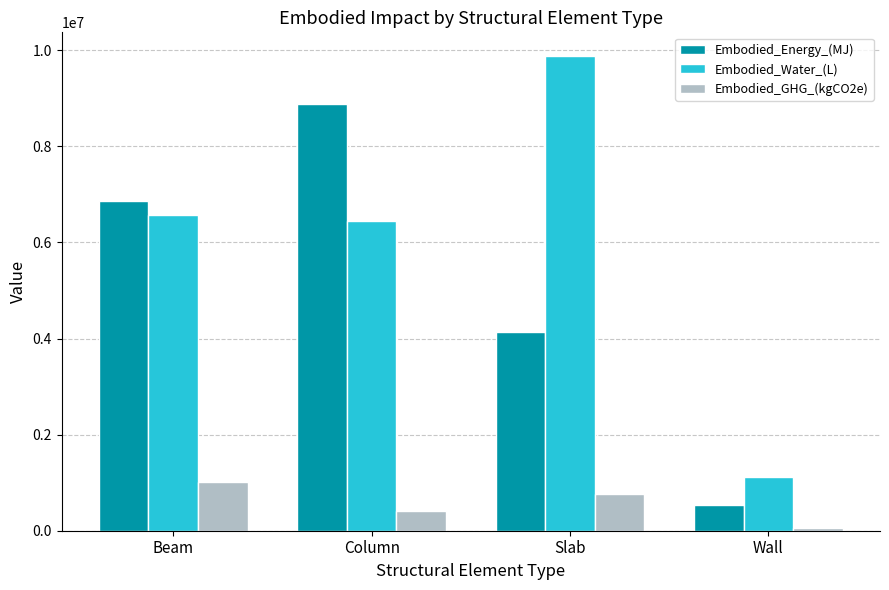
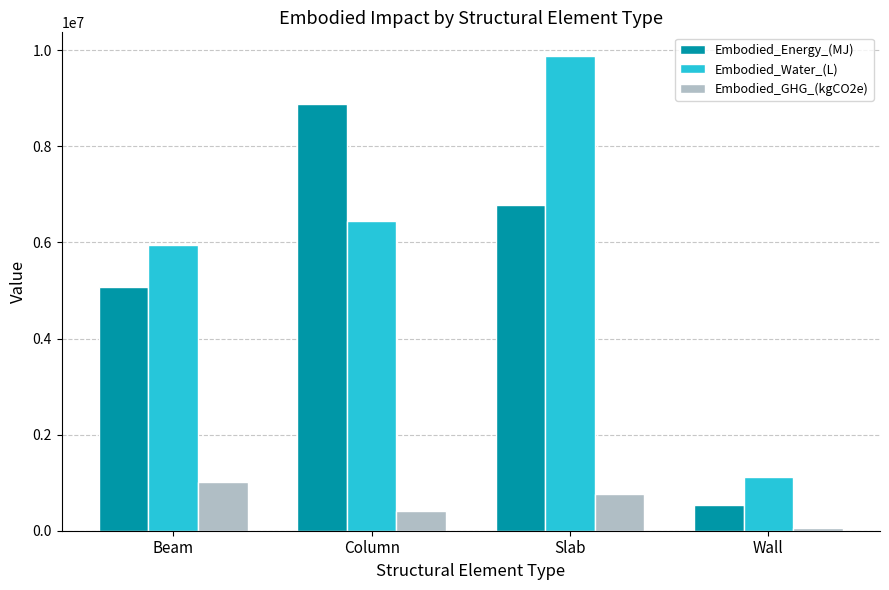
  {
    "Embodied_Energy_(MJ)": {
-     "Beam": 6900000,
+     "Beam": 5100000,
      "Column": 8900000,
-     "Slab": 4100000,
+     "Slab": 6800000,
      "Wall": 500000
    },
    "Embodied_Water_(L)": {
-     "Beam": 6600000,
+     "Beam": 6000000,
      "Column": 6400000,
      "Slab": 9900000,
      "Wall": 1100000
    },
    "Embodied_GHG_(kgCO2e)": {
      "Beam": 1000000,
      "Column": 400000,
      "Slab": 800000,
      "Wall": 100000
    }
  }
